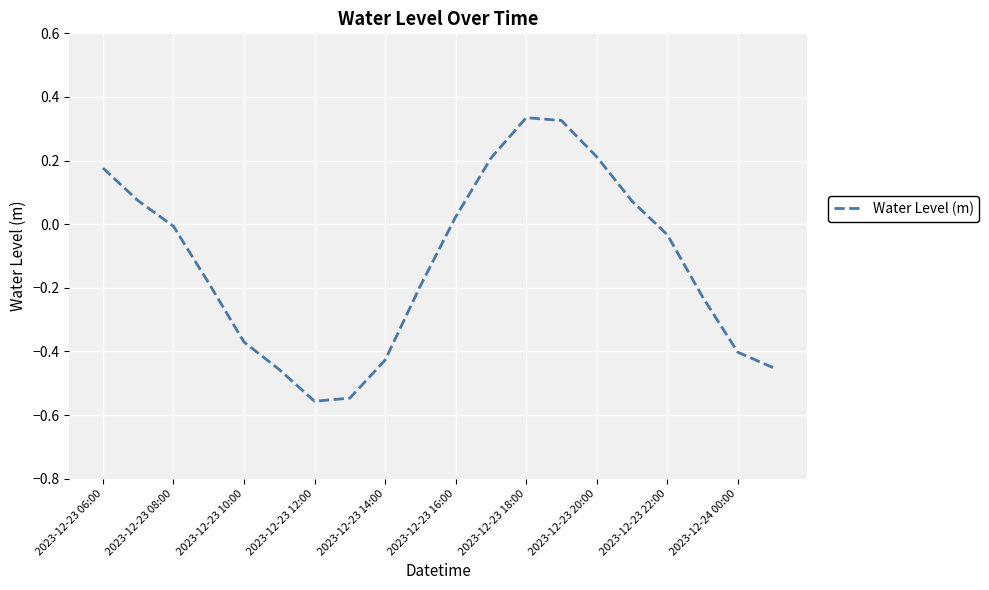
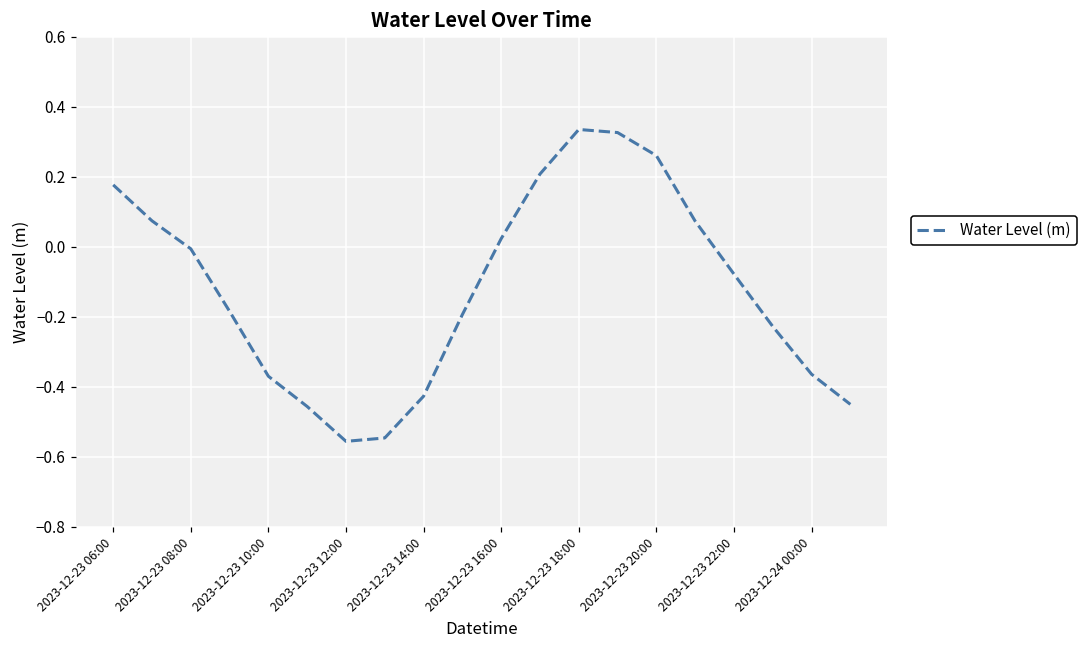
  {
    "2023-12-23 06:00": 0.18,
    "2023-12-23 08:00": -0.01,
    "2023-12-23 10:00": -0.37,
    "2023-12-23 12:00": -0.56,
    "2023-12-23 14:00": -0.43,
    "2023-12-23 16:00": 0.02,
    "2023-12-23 18:00": 0.33,
-   "2023-12-23 20:00": 0.21,
-   "2023-12-23 22:00": -0.03,
-   "2023-12-24 00:00": -0.40
+   "2023-12-23 20:00": 0.26,
+   "2023-12-23 22:00": -0.08,
+   "2023-12-24 00:00": -0.36
  }
